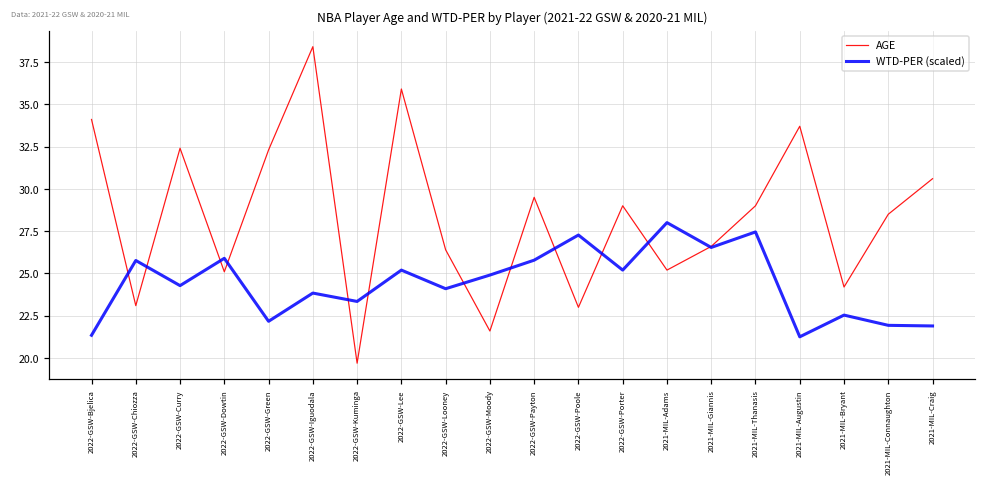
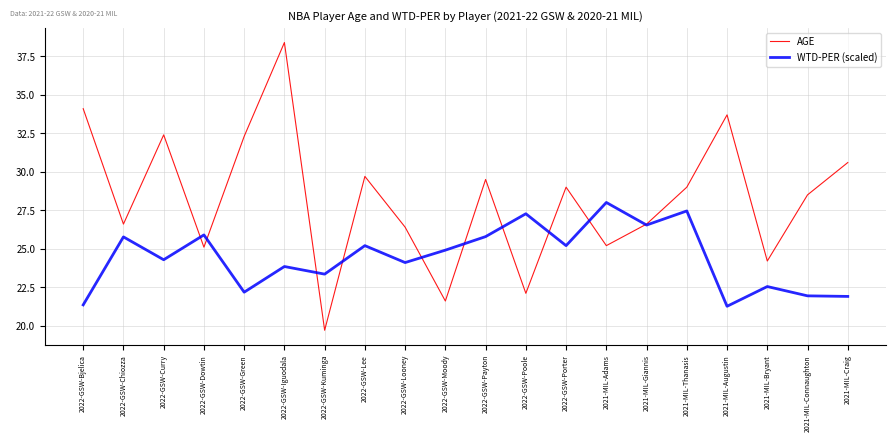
  {
    "AGE": {
      "2022-GSW-Bjelica": 34.1,
-     "2022-GSW-Chiozza": 23.1,
+     "2022-GSW-Chiozza": 26.6,
      "2022-GSW-Curry": 32.4,
      "2022-GSW-Dowtin": 25.1,
      "2022-GSW-Green": 32.3,
      "2022-GSW-Iguodala": 38.4,
      "2022-GSW-Kuminga": 19.7,
-     "2022-GSW-Lee": 35.9,
+     "2022-GSW-Lee": 29.7,
      "2022-GSW-Looney": 26.4,
      "2022-GSW-Moody": 21.6,
      "2022-GSW-Payton": 29.5,
-     "2022-GSW-Poole": 23.0,
+     "2022-GSW-Poole": 22.1,
      "2022-GSW-Porter": 29.0,
      "2021-MIL-Adams": 25.2,
      "2021-MIL-Thanasis": 29.0,
      "2021-MIL-Augustin": 33.7,
      "2021-MIL-Bryant": 24.2,
      "2021-MIL-Connaughton": 28.5,
      "2021-MIL-Craig": 30.6
    },
    "WTD-PER (scaled)": {
      "2022-GSW-Bjelica": 21.3,
      "2022-GSW-Chiozza": 25.8,
      "2022-GSW-Curry": 24.3,
      "2022-GSW-Dowtin": 25.9,
      "2022-GSW-Green": 22.2,
      "2022-GSW-Iguodala": 23.8,
      "2022-GSW-Kuminga": 23.3,
      "2022-GSW-Lee": 25.2,
      "2022-GSW-Looney": 24.1,
      "2022-GSW-Moody": 24.9,
      "2022-GSW-Payton": 25.8,
      "2022-GSW-Poole": 27.3,
      "2022-GSW-Porter": 25.2,
      "2021-MIL-Adams": 28.0,
      "2021-MIL-Thanasis": 27.5,
      "2021-MIL-Augustin": 21.3,
      "2021-MIL-Bryant": 22.5,
      "2021-MIL-Connaughton": 21.9,
      "2021-MIL-Craig": 21.9
    }
  }
